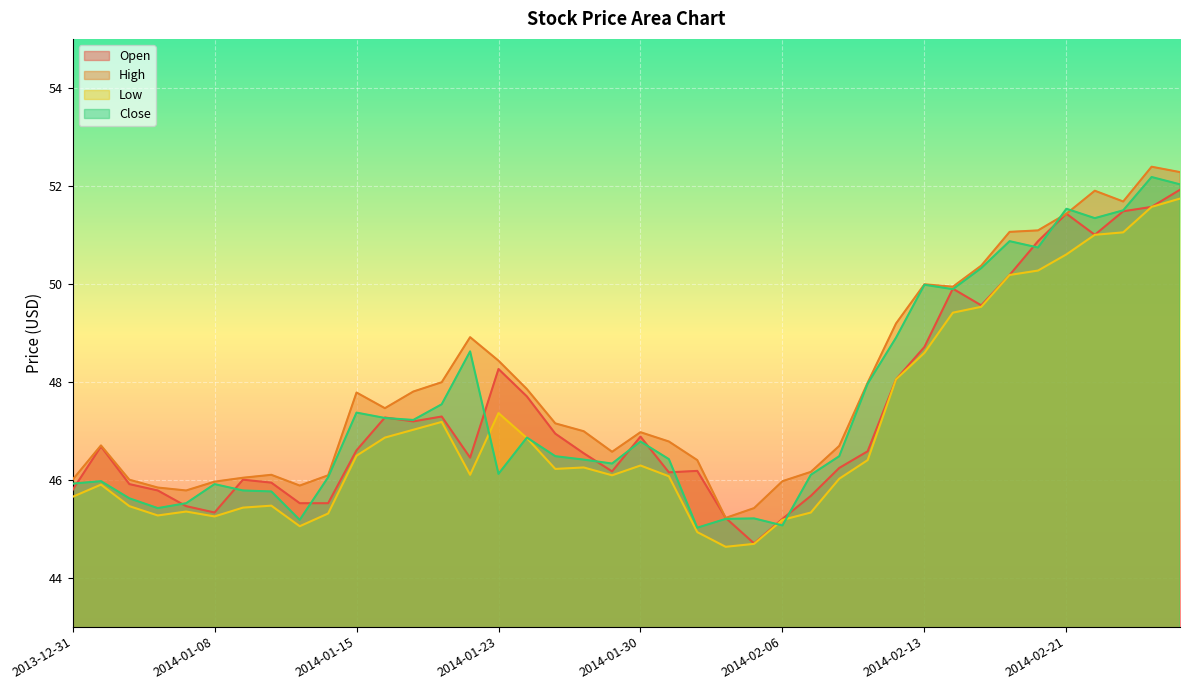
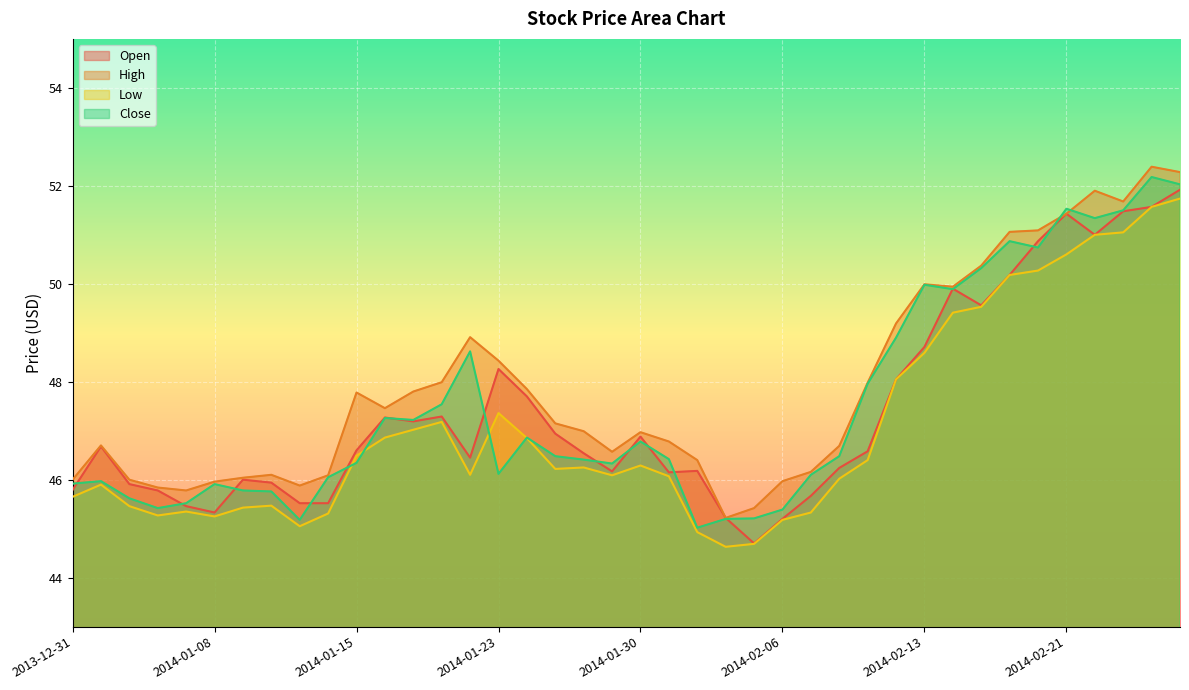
  {
    "Close": {
      "2013-12-31": 45.9,
-     "2014-01-15": 47.4,
+     "2014-01-15": 46.3,
      "2014-01-23": 46.1,
      "2014-01-30": 46.8,
-     "2014-02-06": 45.1,
+     "2014-02-06": 45.4,
      "2014-02-21": 51.5
    }
  }
